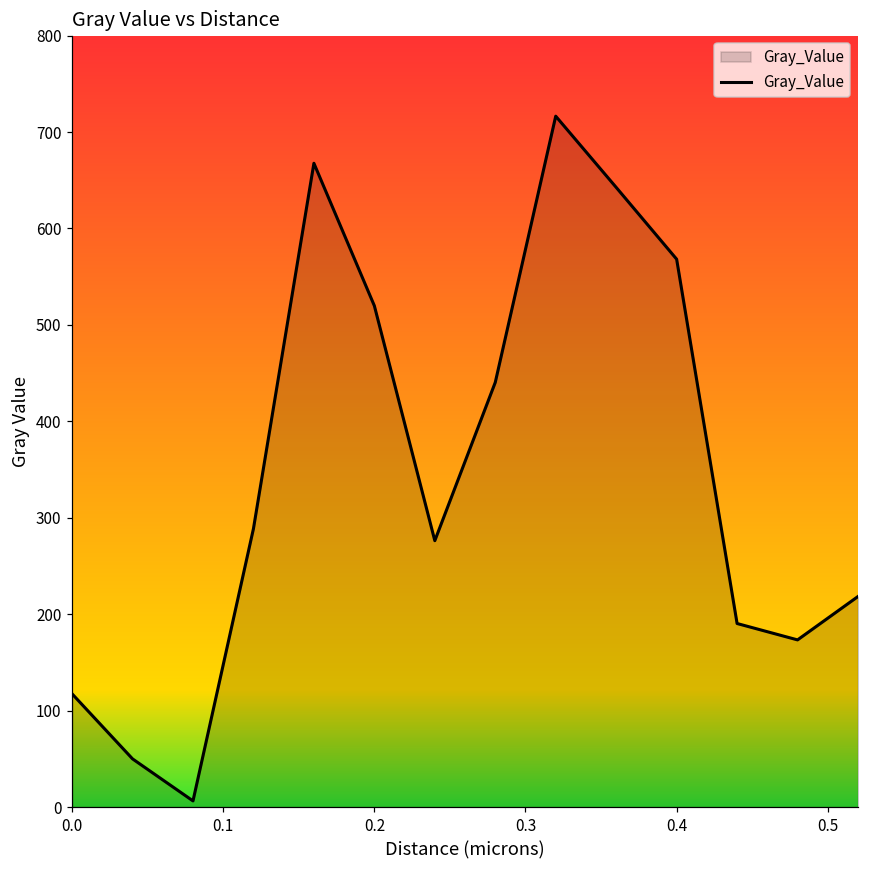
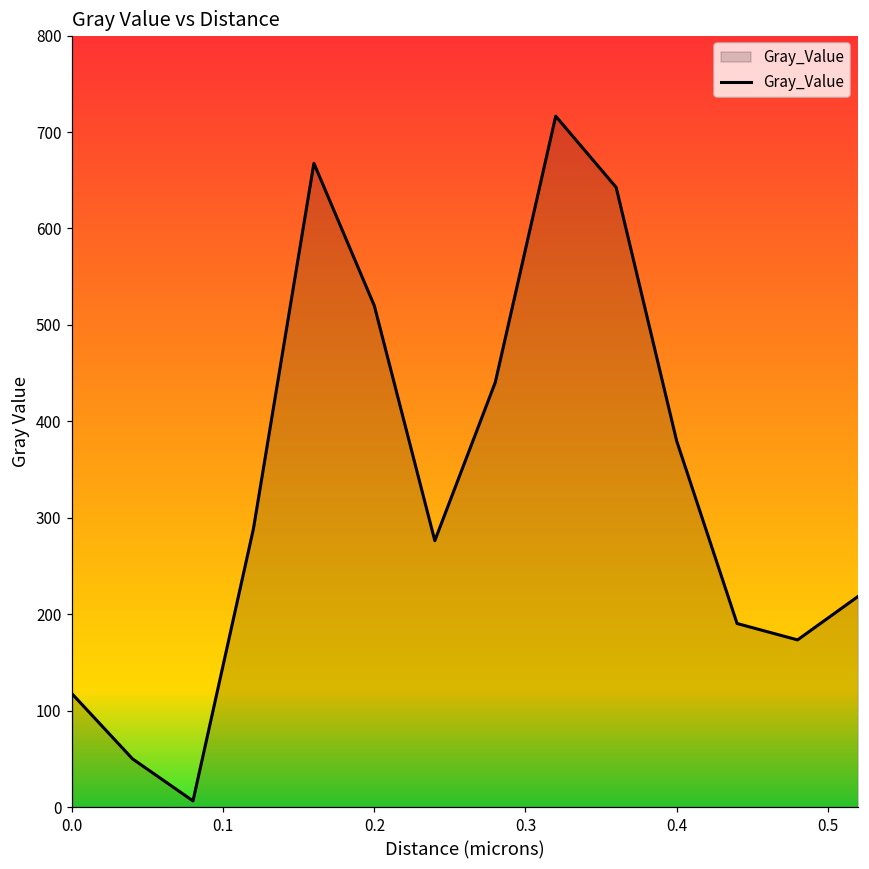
  {
    "0.0": 120,
    "0.2": 520,
-   "0.4": 570
+   "0.4": 380
  }
